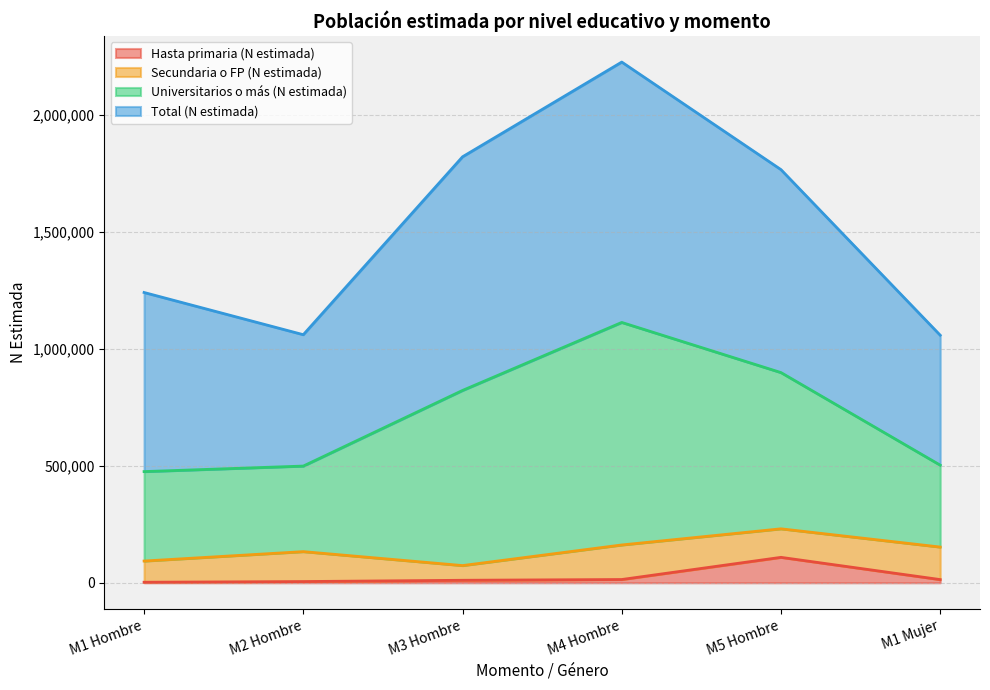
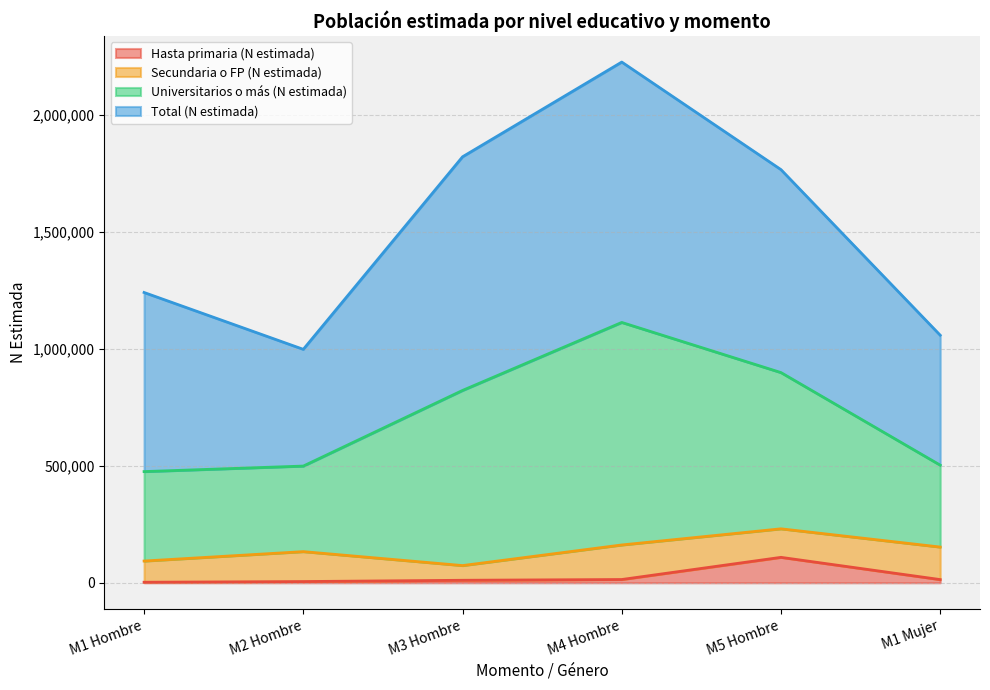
  {
    "Hasta primaria (N estimada)": {
      "M1 Hombre": "0",
      "M2 Hombre": "10,000",
      "M3 Hombre": "10,000",
      "M4 Hombre": "10,000",
      "M5 Hombre": "110,000",
      "M1 Mujer": "10,000"
    },
    "Secundaria o FP (N estimada)": {
      "M1 Hombre": "90,000",
      "M2 Hombre": "130,000",
      "M3 Hombre": "60,000",
      "M4 Hombre": "150,000",
      "M5 Hombre": "120,000",
      "M1 Mujer": "140,000"
    },
    "Universitarios o más (N estimada)": {
      "M1 Hombre": "380,000",
      "M2 Hombre": "370,000",
      "M3 Hombre": "750,000",
      "M4 Hombre": "950,000",
      "M5 Hombre": "670,000",
      "M1 Mujer": "350,000"
    },
    "Total (N estimada)": {
      "M1 Hombre": "770,000",
-     "M2 Hombre": "560,000",
+     "M2 Hombre": "500,000",
      "M3 Hombre": "1,000,000",
      "M4 Hombre": "1,110,000",
      "M5 Hombre": "870,000",
      "M1 Mujer": "560,000"
    }
  }
